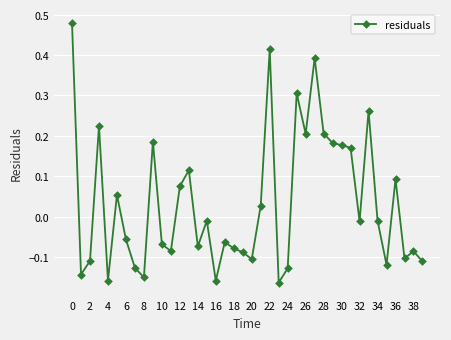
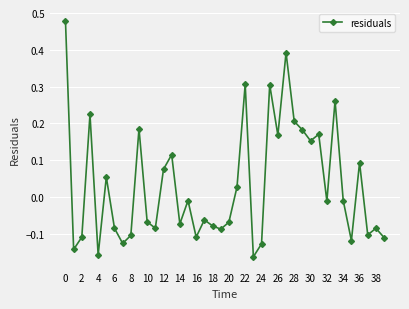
  {
    "0": 0.48,
    "2": -0.11,
    "4": -0.16,
-   "6": -0.06,
-   "8": -0.15,
+   "6": -0.09,
+   "8": -0.11,
    "10": -0.07,
    "12": 0.07,
    "14": -0.07,
-   "16": -0.16,
+   "16": -0.11,
    "18": -0.08,
-   "20": -0.11,
-   "22": 0.41,
+   "20": -0.07,
+   "22": 0.31,
    "24": -0.13,
-   "26": 0.20,
+   "26": 0.17,
    "28": 0.21,
-   "30": 0.18,
+   "30": 0.15,
    "32": -0.01,
    "34": -0.01,
    "36": 0.09,
    "38": -0.09
  }
